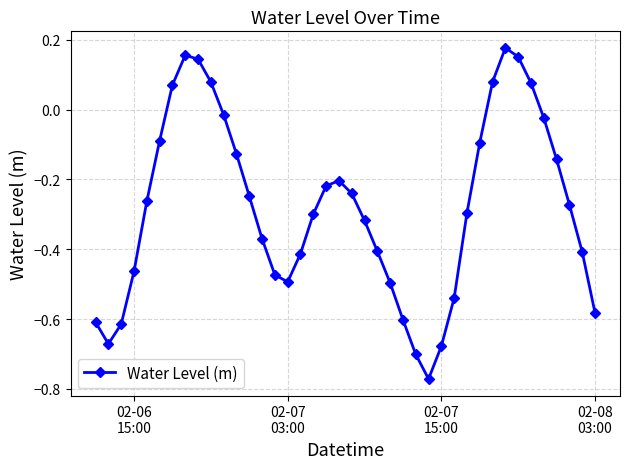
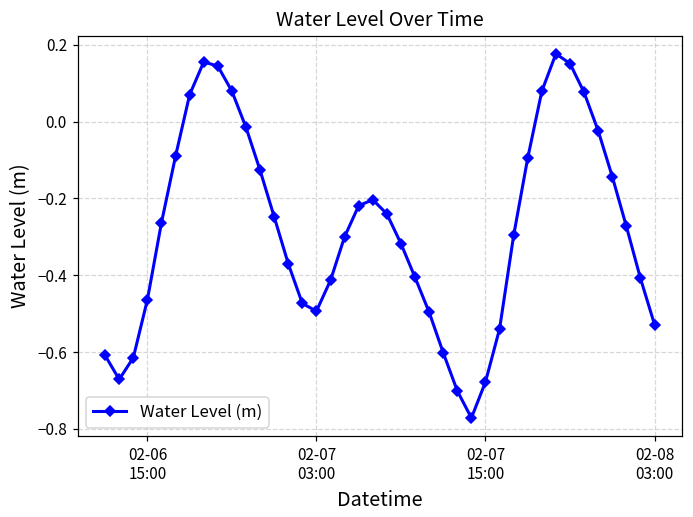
  {
    "02-06 15:00": -0.46,
    "02-07 03:00": -0.49,
    "02-07 15:00": -0.68,
-   "02-08 03:00": -0.58
+   "02-08 03:00": -0.53
  }
